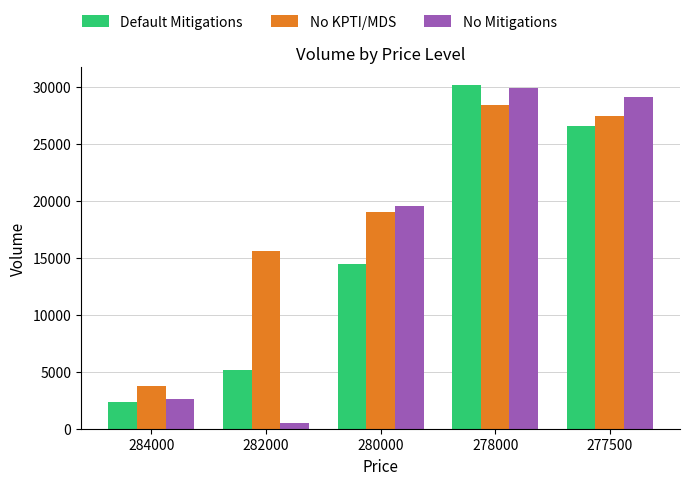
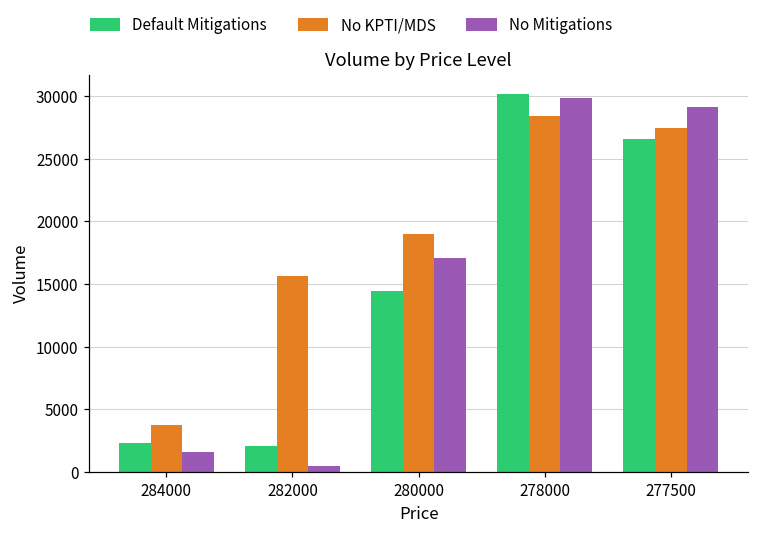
  {
    "Default Mitigations": {
      "284000": 2300,
-     "282000": 5200,
+     "282000": 2100,
      "280000": 14400,
      "278000": 30200,
      "277500": 26600
    },
    "No KPTI/MDS": {
      "284000": 3700,
      "282000": 15600,
      "280000": 19000,
      "278000": 28400,
      "277500": 27400
    },
    "No Mitigations": {
-     "284000": 2600,
+     "284000": 1600,
      "282000": 500,
-     "280000": 19600,
+     "280000": 17100,
      "278000": 29900,
      "277500": 29100
    }
  }
